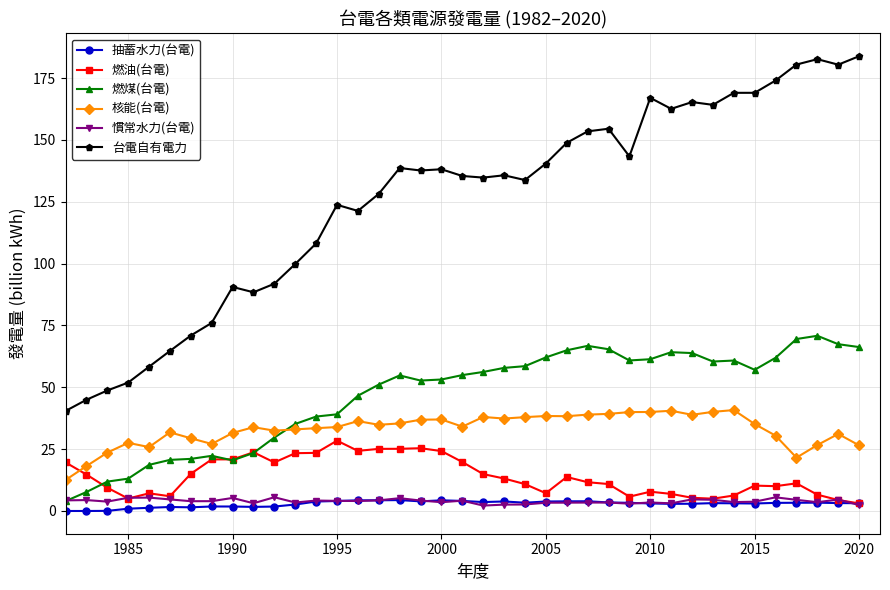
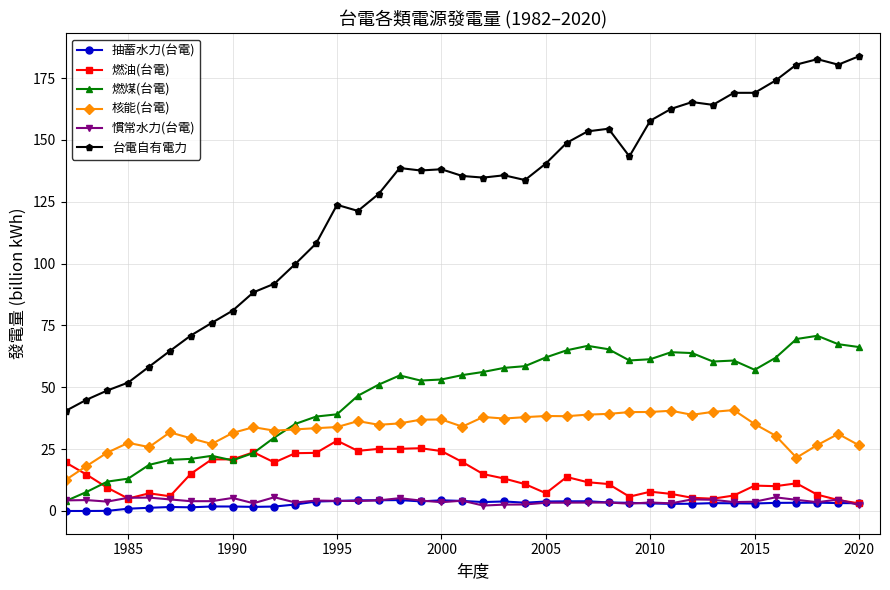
  {
    "抽蓄水力(台電)": {
      "1985": 1,
      "1990": 2
    },
    "燃油(台電)": {
      "1995": 28,
      "2000": 24,
      "2005": 7,
      "2010": 8,
      "2015": 10
    },
    "燃煤(台電)": {
      "1985": 13,
      "1995": 39,
      "2000": 53,
      "2005": 62,
      "2010": 61,
      "2015": 57,
      "2020": 66
    },
    "核能(台電)": {
      "1985": 28,
      "1990": 32,
      "1995": 34,
      "2000": 37,
      "2005": 38,
      "2010": 40,
      "2015": 35,
      "2020": 27
    },
    "慣常水力(台電)": {
      "1990": 5
    },
    "台電自有電力": {
      "1985": 52,
-     "1990": 91,
+     "1990": 81,
      "1995": 124,
      "2000": 138,
      "2005": 140,
-     "2010": 167,
+     "2010": 158,
      "2015": 169,
      "2020": 184
    }
  }
